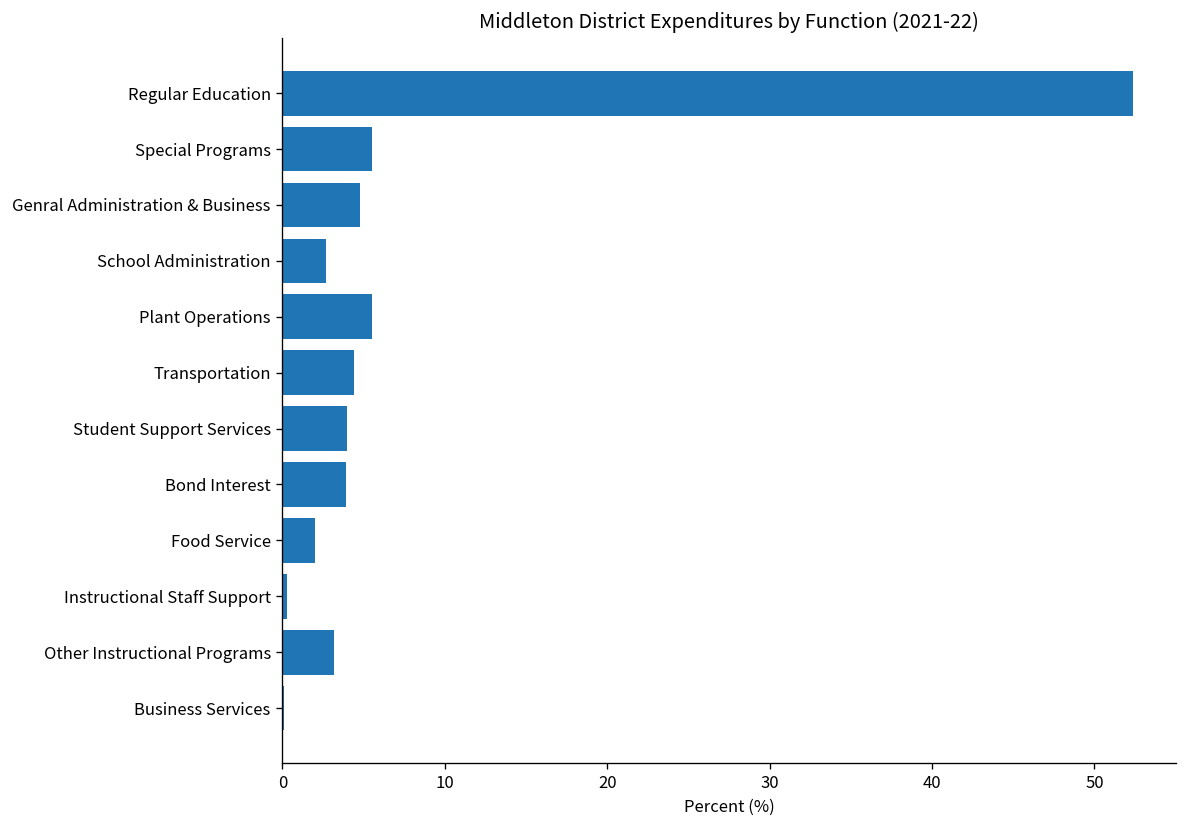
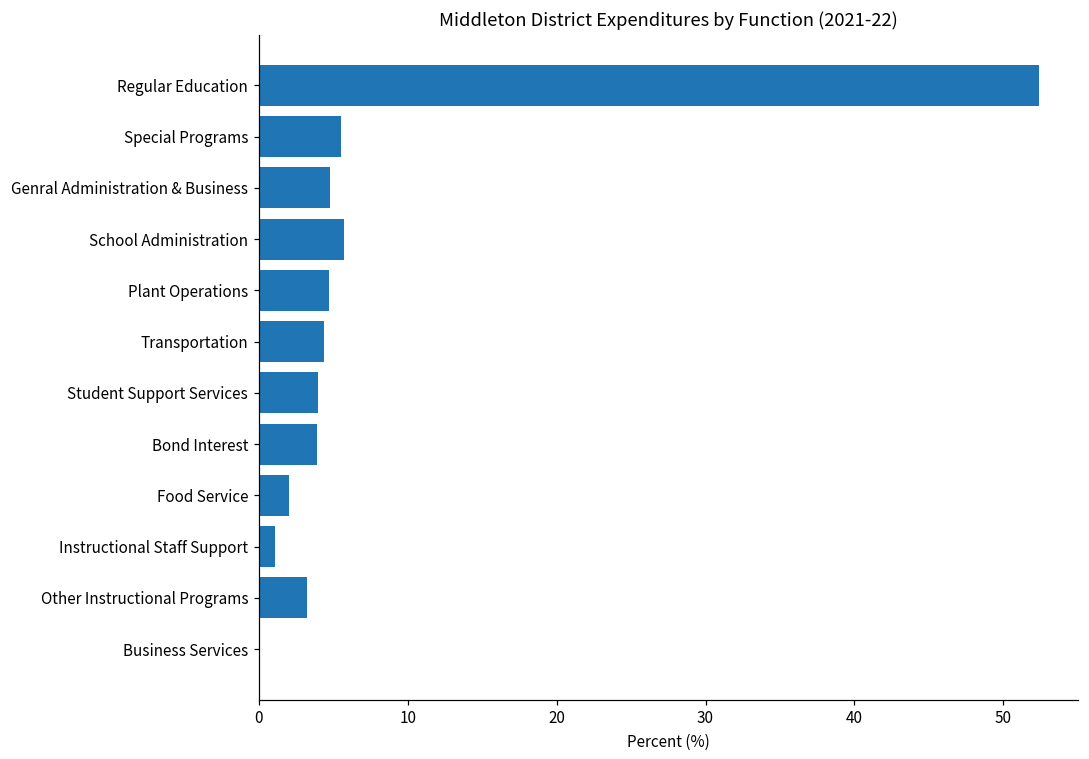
  {
    "Regular Education": 52.4,
    "Special Programs": 5.5,
    "Genral Administration & Business": 4.8,
-   "School Administration": 2.7,
-   "Plant Operations": 5.5,
+   "School Administration": 5.7,
+   "Plant Operations": 4.7,
    "Transportation": 4.4,
    "Student Support Services": 4.0,
    "Bond Interest": 3.9,
    "Food Service": 2.0,
-   "Instructional Staff Support": 0.3,
+   "Instructional Staff Support": 1.1,
    "Other Instructional Programs": 3.2
  }
